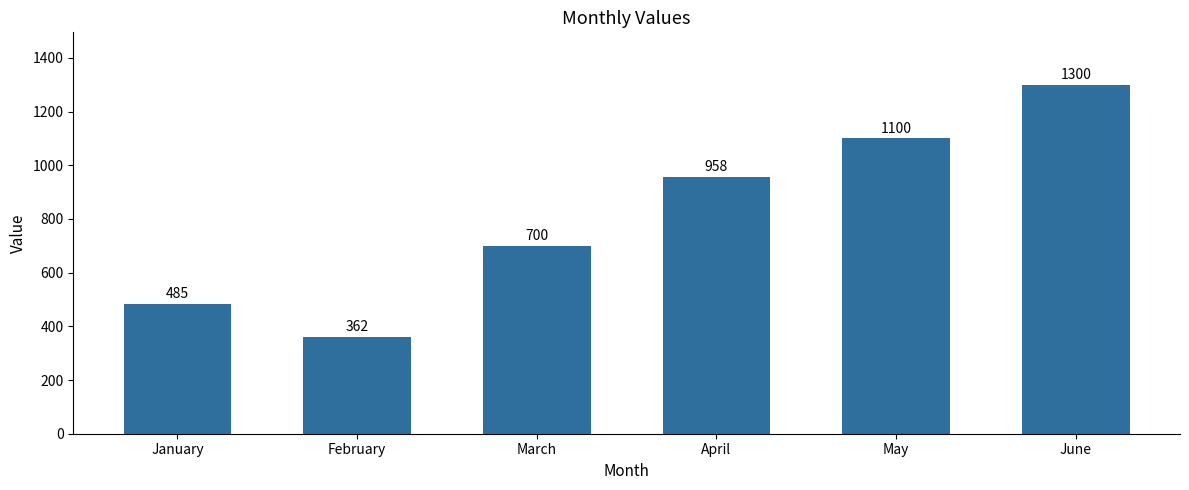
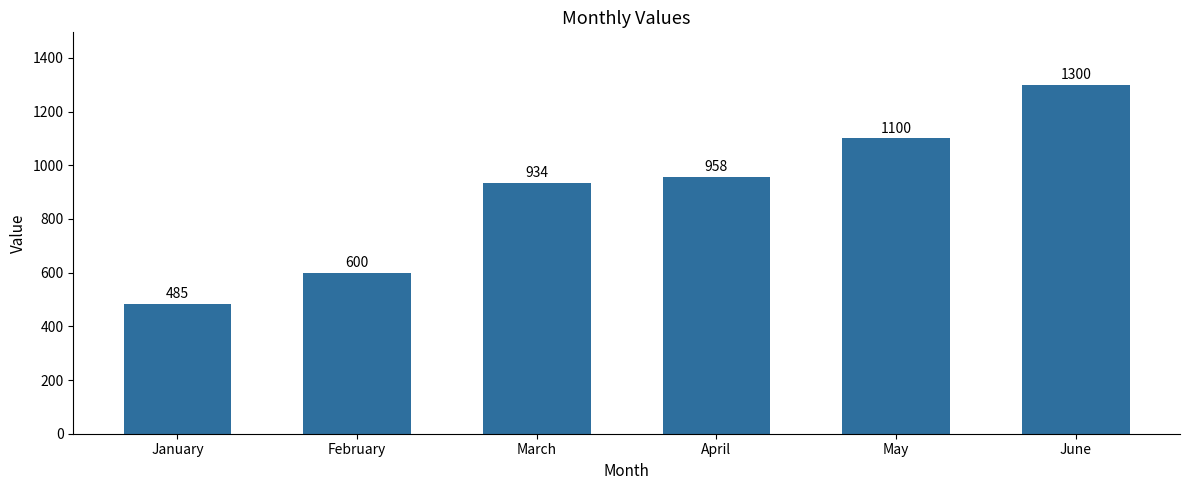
  {
    "January": 485,
-   "February": 362,
-   "March": 700,
+   "February": 600,
+   "March": 934,
    "April": 958,
    "May": 1100,
    "June": 1300
  }
